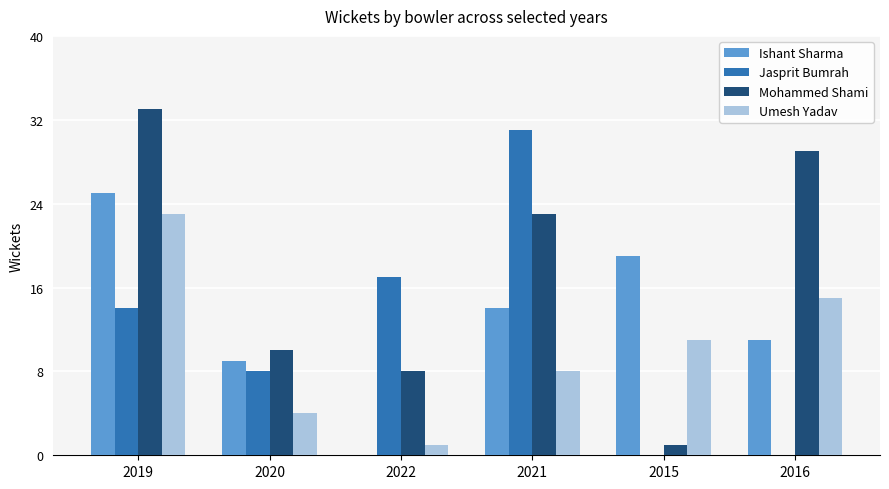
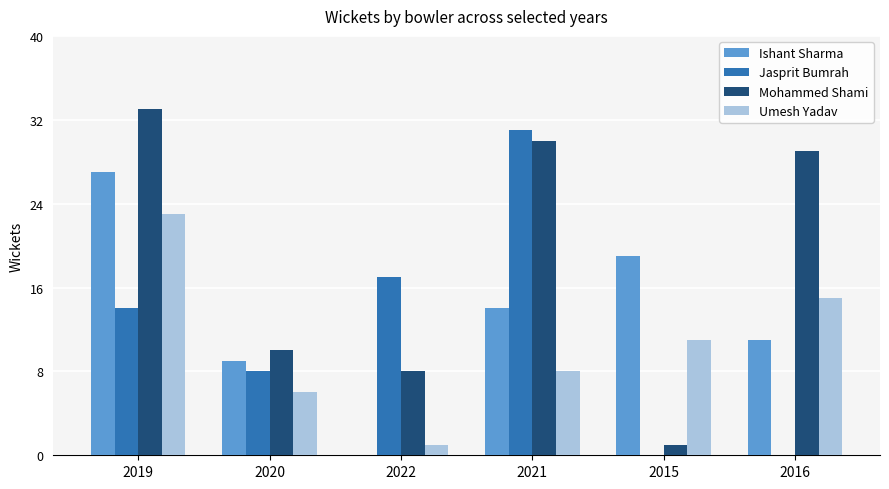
  {
    "Ishant Sharma": {
-     "2019": 25,
+     "2019": 27,
      "2020": 9,
      "2022": 0,
      "2021": 14,
      "2015": 19,
      "2016": 11
    },
    "Jasprit Bumrah": {
      "2019": 14,
      "2020": 8,
      "2022": 17,
      "2021": 31,
      "2015": 0,
      "2016": 0
    },
    "Mohammed Shami": {
      "2019": 33,
      "2020": 10,
      "2022": 8,
-     "2021": 23,
+     "2021": 30,
      "2015": 1,
      "2016": 29
    },
    "Umesh Yadav": {
      "2019": 23,
-     "2020": 4,
+     "2020": 6,
      "2022": 1,
      "2021": 8,
      "2015": 11,
      "2016": 15
    }
  }
